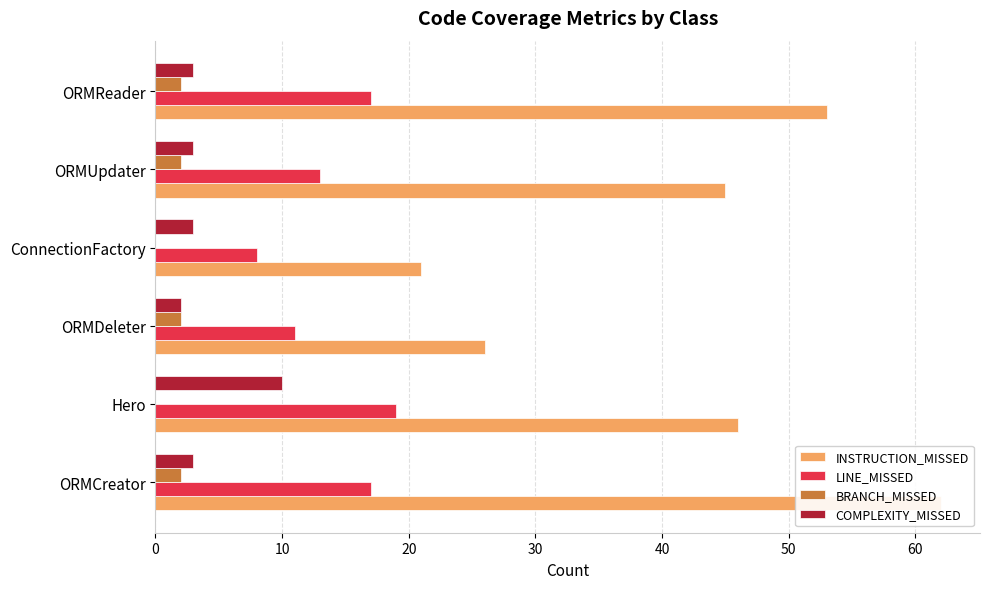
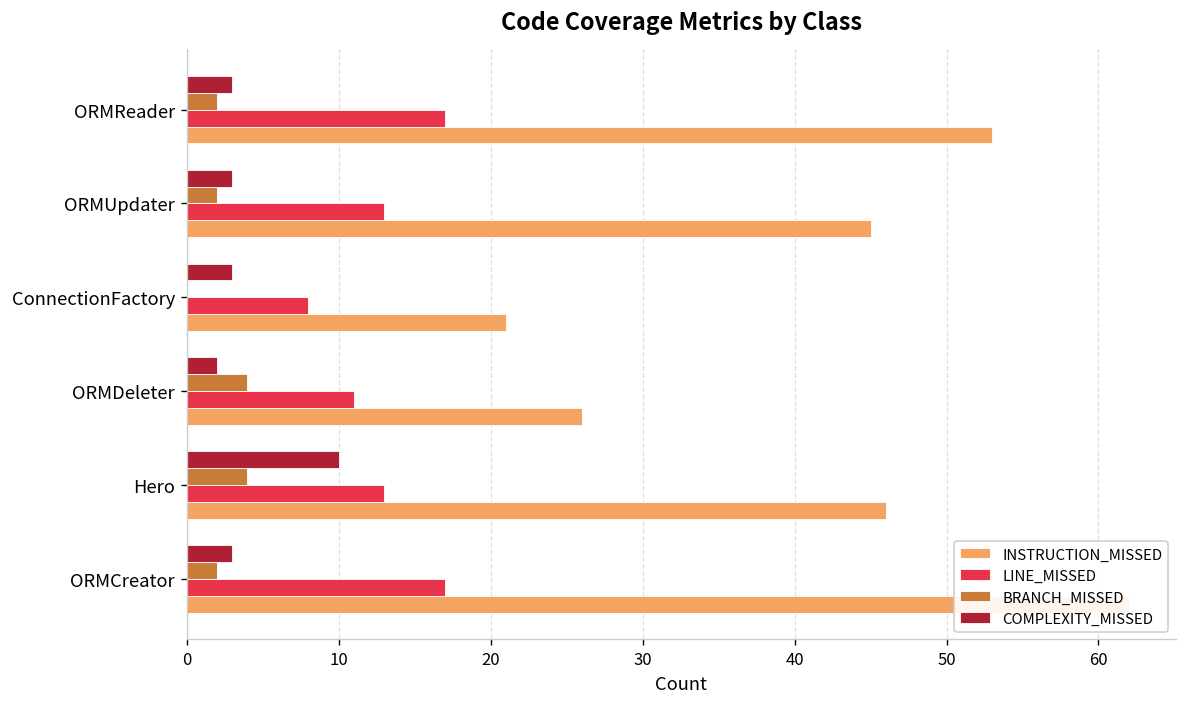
  {
    "INSTRUCTION_MISSED": {
      "ORMReader": 53,
      "ORMUpdater": 45,
      "ConnectionFactory": 21,
      "ORMDeleter": 26,
      "Hero": 46
    },
    "LINE_MISSED": {
      "ORMReader": 17,
      "ORMUpdater": 13,
      "ConnectionFactory": 8,
      "ORMDeleter": 11,
-     "Hero": 19,
+     "Hero": 13,
      "ORMCreator": 17
    },
    "BRANCH_MISSED": {
      "ORMReader": 2,
      "ORMUpdater": 2,
      "ConnectionFactory": 0,
-     "ORMDeleter": 2,
-     "Hero": 0,
+     "ORMDeleter": 4,
+     "Hero": 4,
      "ORMCreator": 2
    },
    "COMPLEXITY_MISSED": {
      "ORMReader": 3,
      "ORMUpdater": 3,
      "ConnectionFactory": 3,
      "ORMDeleter": 2,
      "Hero": 10,
      "ORMCreator": 3
    }
  }
